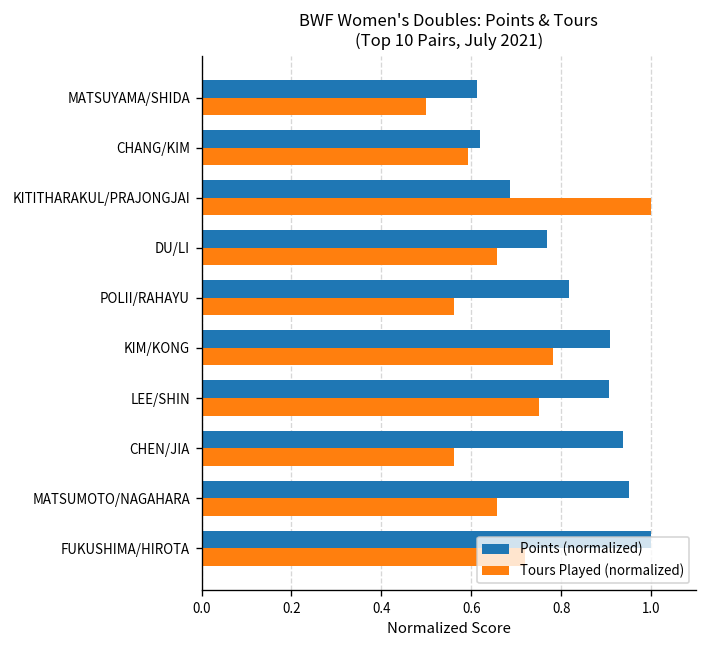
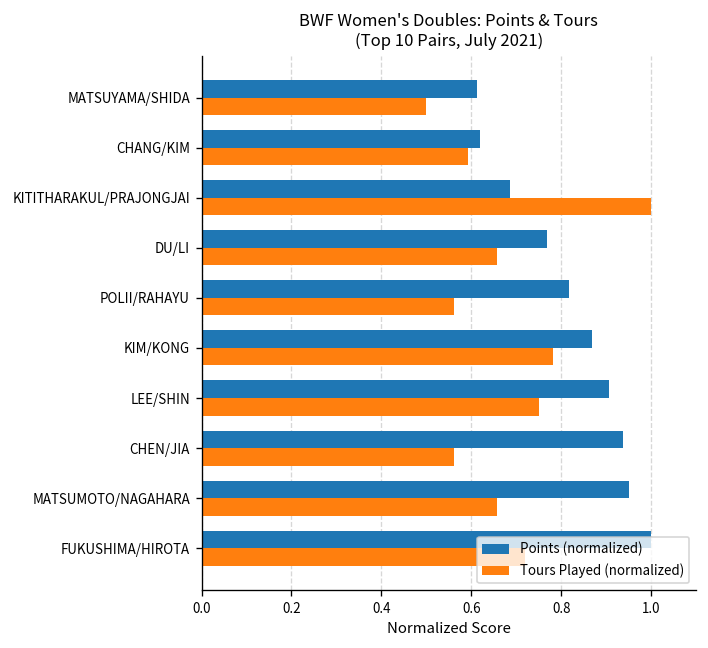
  {
    "Points (normalized)": {
      "MATSUYAMA/SHIDA": 0.61,
      "CHANG/KIM": 0.62,
      "KITITHARAKUL/PRAJONGJAI": 0.69,
      "DU/LI": 0.77,
      "POLII/RAHAYU": 0.82,
-     "KIM/KONG": 0.91,
+     "KIM/KONG": 0.87,
      "LEE/SHIN": 0.91,
      "CHEN/JIA": 0.94,
      "MATSUMOTO/NAGAHARA": 0.95,
      "FUKUSHIMA/HIROTA": 1.00
    },
    "Tours Played (normalized)": {
      "MATSUYAMA/SHIDA": 0.50,
      "CHANG/KIM": 0.59,
      "KITITHARAKUL/PRAJONGJAI": 1.00,
      "DU/LI": 0.66,
      "POLII/RAHAYU": 0.56,
      "KIM/KONG": 0.78,
      "LEE/SHIN": 0.75,
      "CHEN/JIA": 0.56,
      "MATSUMOTO/NAGAHARA": 0.66
    }
  }
